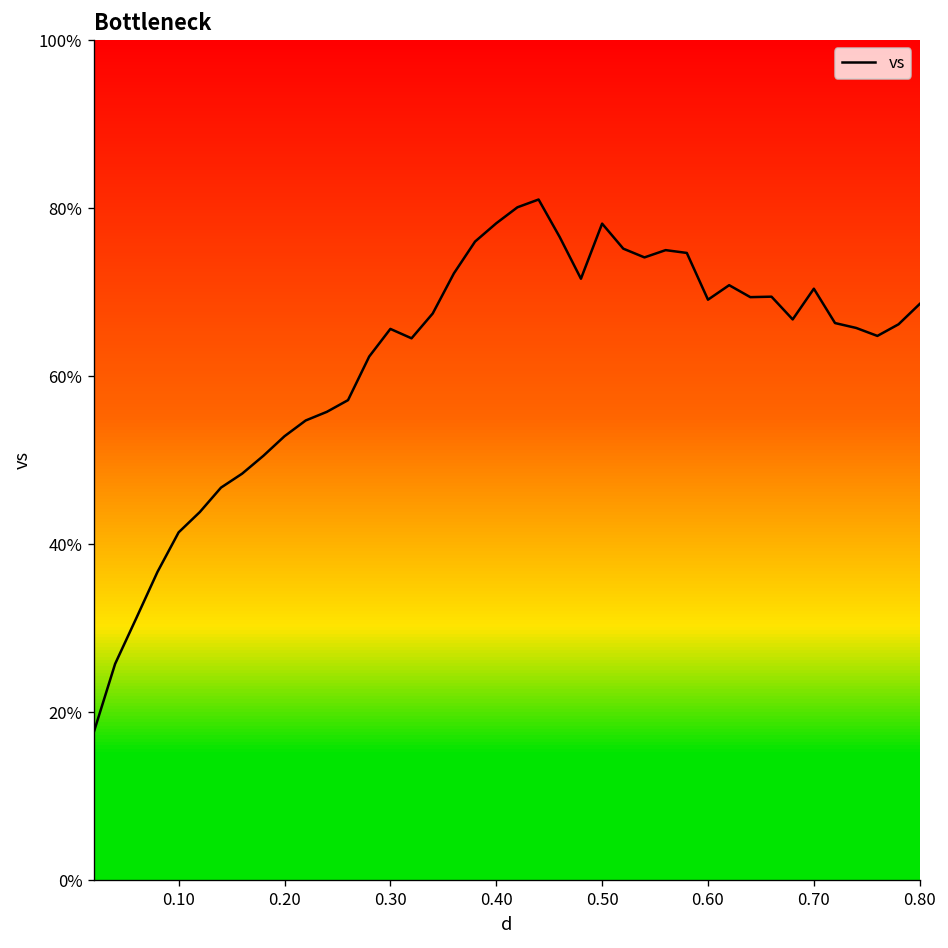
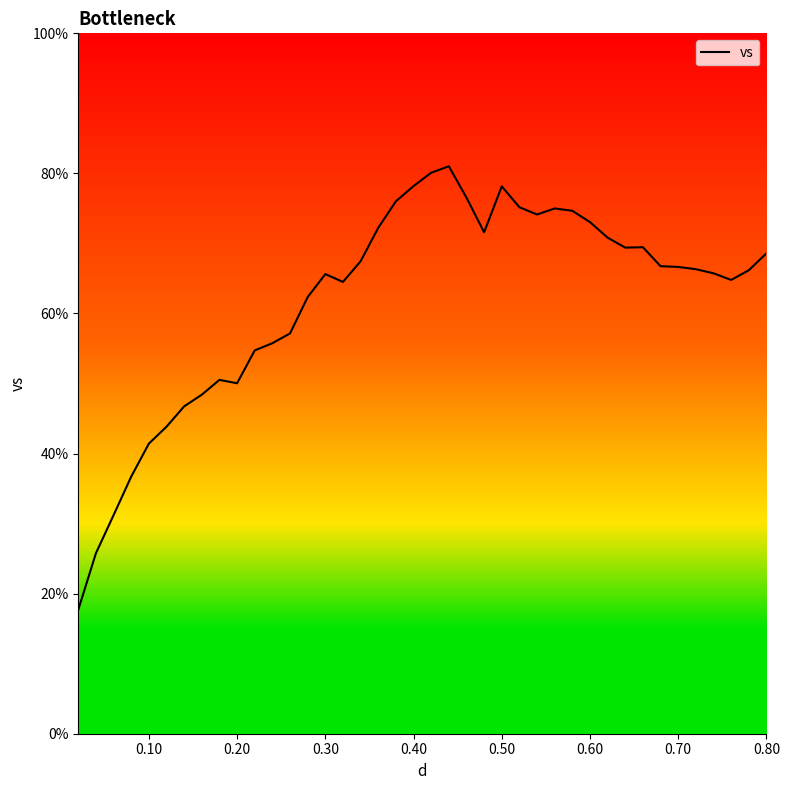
  {
    "0.10": "41%",
-   "0.20": "53%",
+   "0.20": "50%",
    "0.30": "66%",
    "0.40": "78%",
    "0.50": "78%",
-   "0.60": "69%",
-   "0.70": "70%",
+   "0.60": "73%",
+   "0.70": "67%",
    "0.80": "69%"
  }
